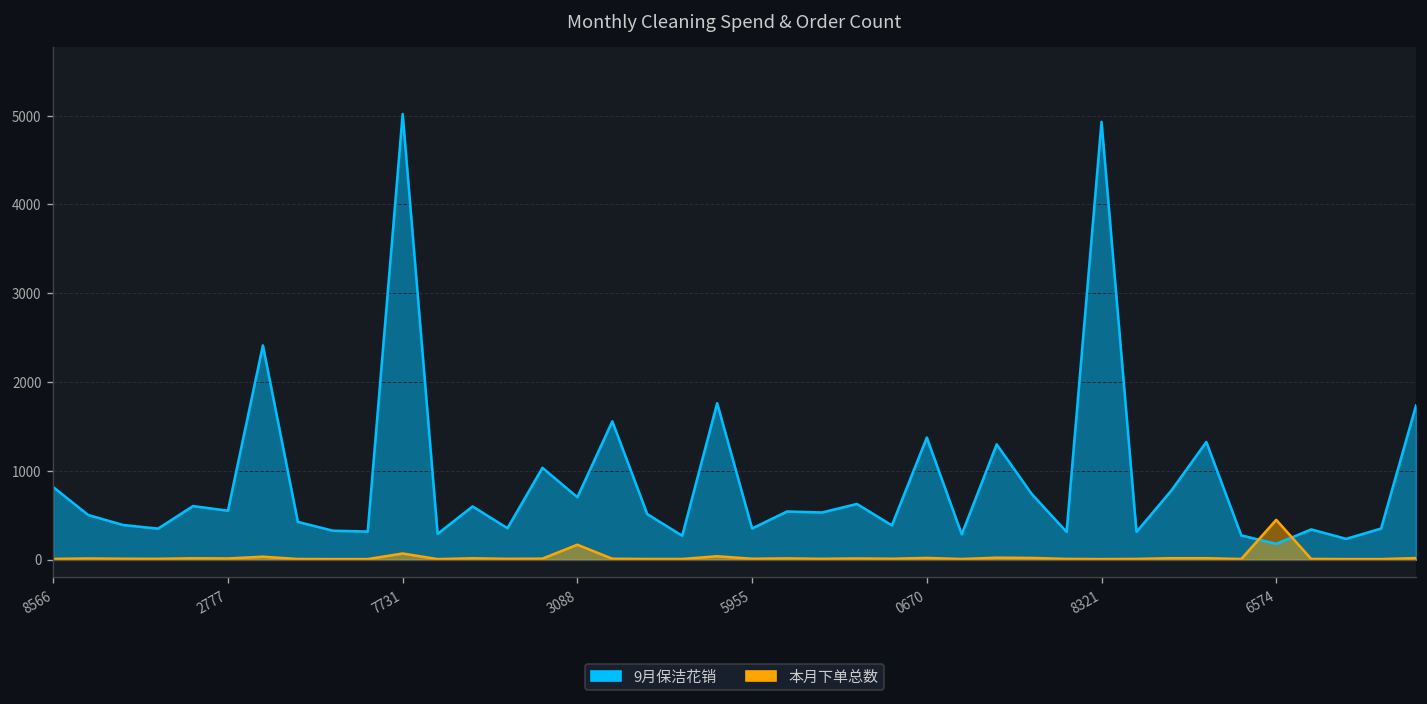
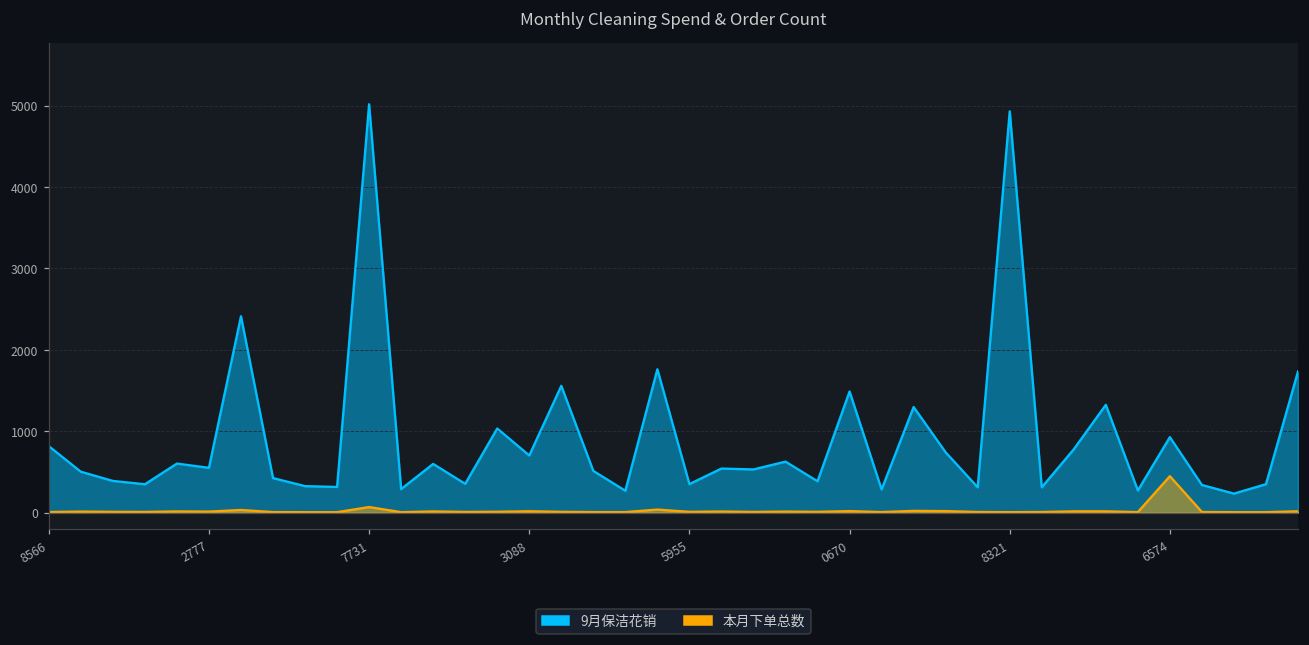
  {
    "9月保洁花销": {
      "8566": 800,
      "2777": 600,
      "7731": 5000,
      "3088": 700,
      "5955": 400,
-     "0670": 1400,
+     "0670": 1500,
      "8321": 4900,
-     "6574": 200
+     "6574": 900
    },
    "本月下单总数": {
      "8566": 0,
      "2777": 0,
      "7731": 100,
-     "3088": 200,
+     "3088": 0,
      "5955": 0,
      "0670": 0,
      "8321": 0,
      "6574": 400
    }
  }
